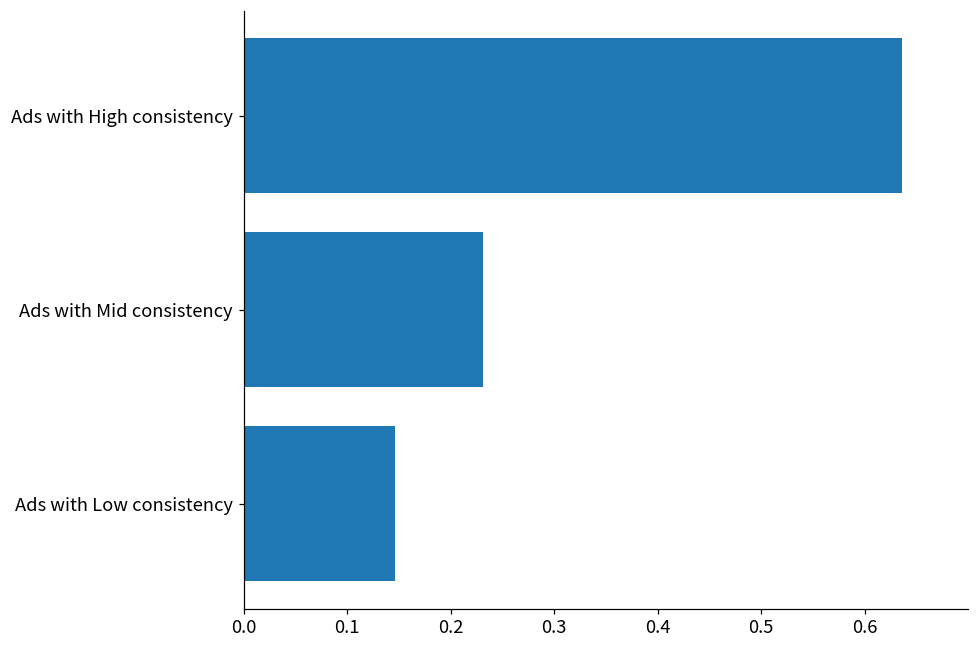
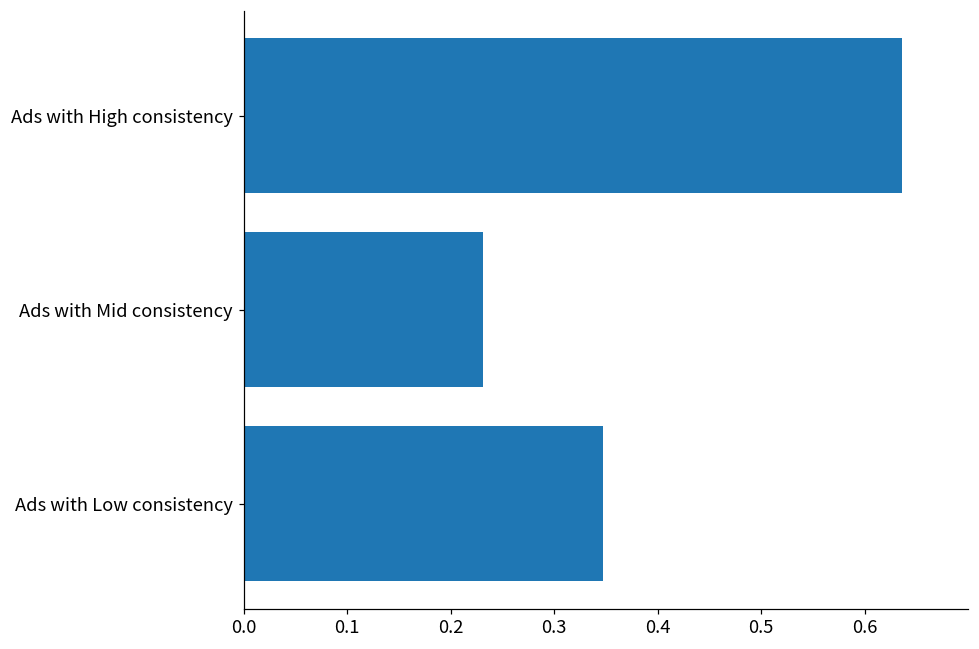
  {
    "Ads with High consistency": 0.64,
    "Ads with Mid consistency": 0.23,
-   "Ads with Low consistency": 0.15
+   "Ads with Low consistency": 0.35
  }
